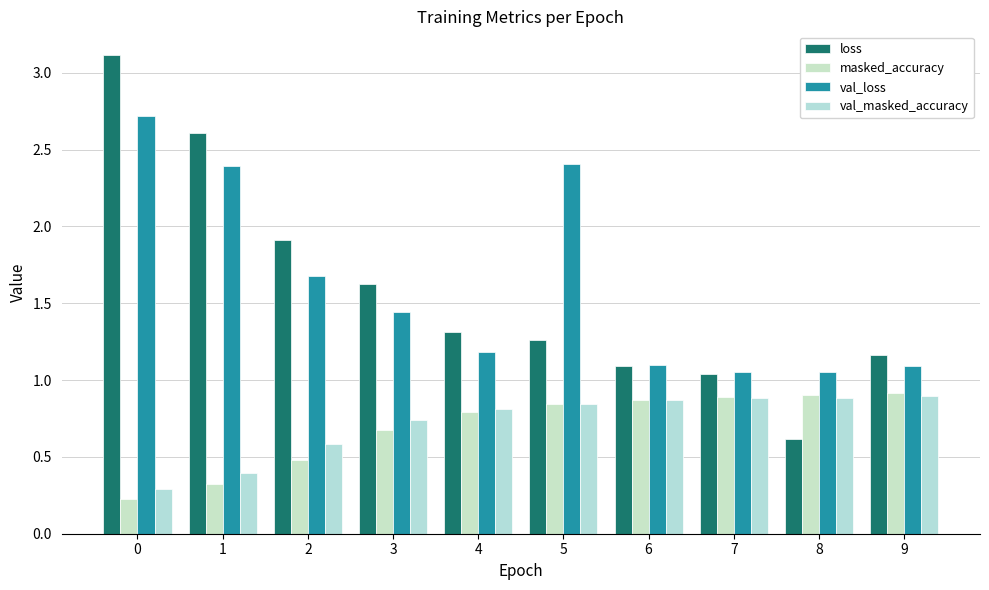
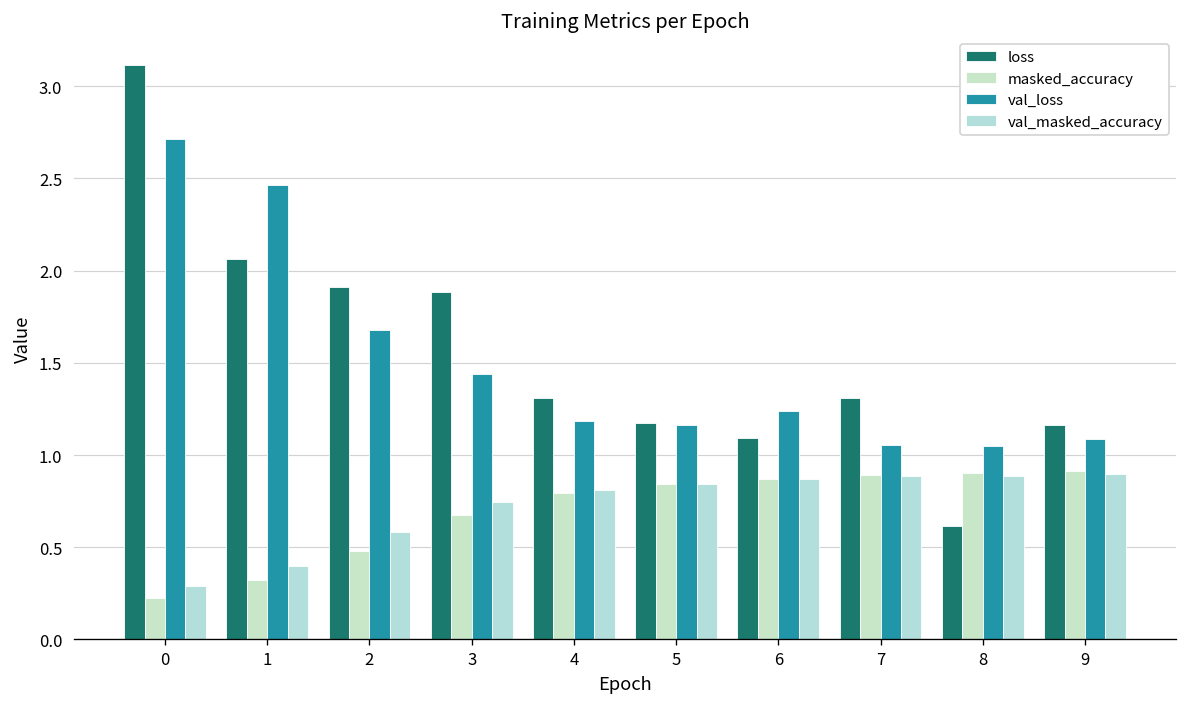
  {
    "loss": {
      "0": 3.11,
-     "1": 2.61,
+     "1": 2.06,
      "2": 1.91,
-     "3": 1.63,
+     "3": 1.89,
      "4": 1.31,
-     "5": 1.26,
+     "5": 1.17,
      "6": 1.09,
-     "7": 1.04,
+     "7": 1.31,
      "8": 0.62,
      "9": 1.16
    },
    "val_loss": {
      "0": 2.72,
-     "1": 2.39,
+     "1": 2.46,
      "2": 1.68,
      "3": 1.44,
      "4": 1.18,
-     "5": 2.40,
-     "6": 1.10,
+     "5": 1.16,
+     "6": 1.24,
      "7": 1.06,
      "8": 1.05,
      "9": 1.09
    }
  }
